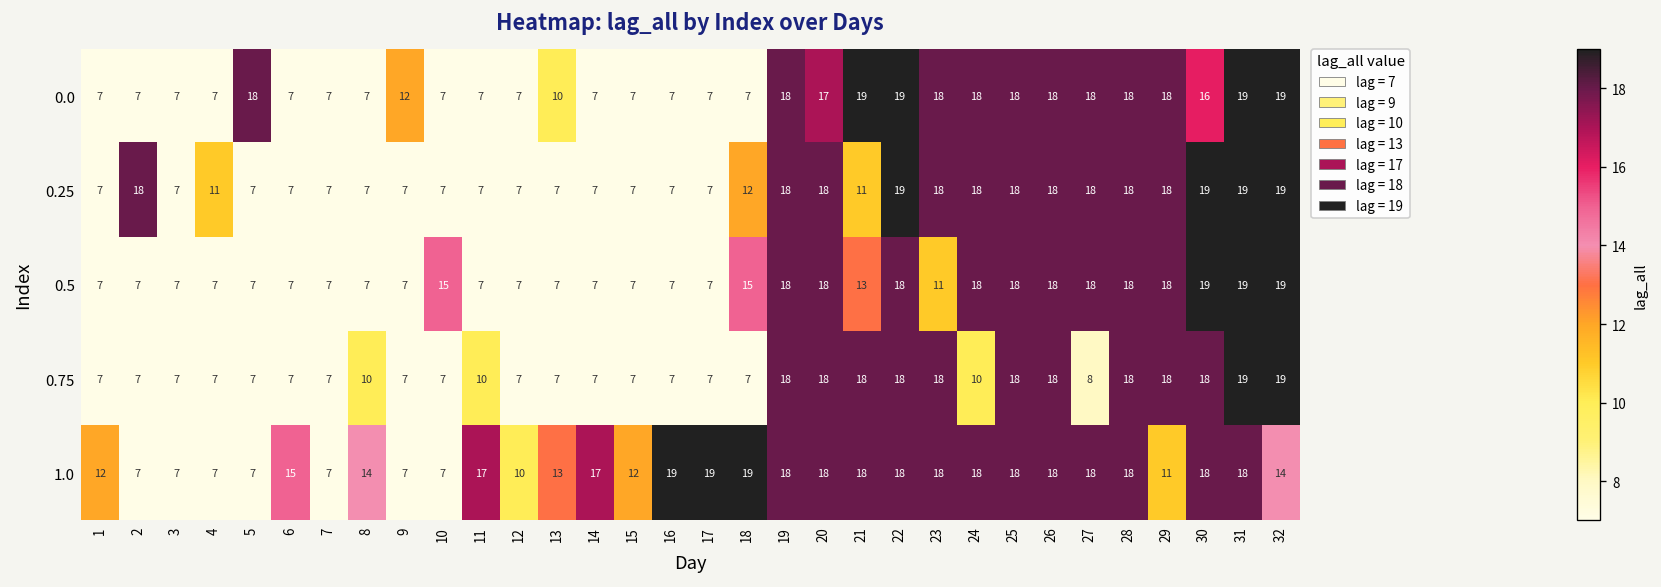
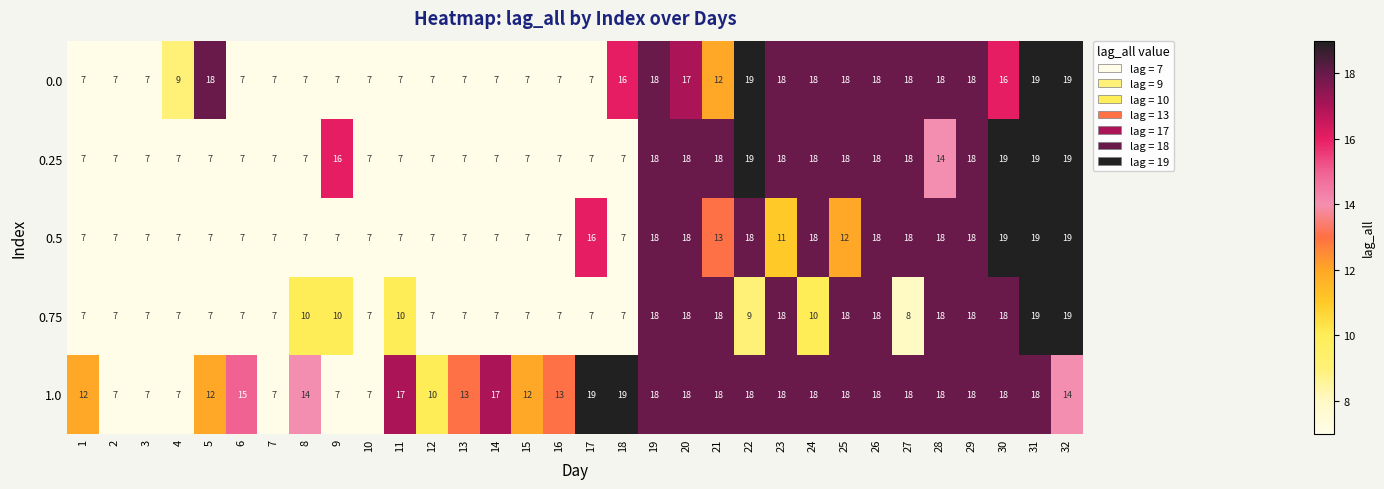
  {
    "0.0": {
      "1": 7,
      "2": 7,
      "3": 7,
-     "4": 7,
+     "4": 9,
      "5": 18,
      "6": 7,
      "7": 7,
      "8": 7,
-     "9": 12,
+     "9": 7,
      "10": 7,
      "11": 7,
      "12": 7,
-     "13": 10,
+     "13": 7,
      "14": 7,
      "15": 7,
      "16": 7,
      "17": 7,
-     "18": 7,
+     "18": 16,
      "19": 18,
      "20": 17,
-     "21": 19,
+     "21": 12,
      "22": 19,
      "23": 18,
      "24": 18,
      "25": 18,
      "26": 18,
      "27": 18,
      "28": 18,
      "29": 18,
      "30": 16,
      "31": 19,
      "32": 19
    },
    "0.25": {
      "1": 7,
-     "2": 18,
+     "2": 7,
      "3": 7,
-     "4": 11,
+     "4": 7,
      "5": 7,
      "6": 7,
      "7": 7,
      "8": 7,
-     "9": 7,
+     "9": 16,
      "10": 7,
      "11": 7,
      "12": 7,
      "13": 7,
      "14": 7,
      "15": 7,
      "16": 7,
      "17": 7,
-     "18": 12,
+     "18": 7,
      "19": 18,
      "20": 18,
-     "21": 11,
+     "21": 18,
      "22": 19,
      "23": 18,
      "24": 18,
      "25": 18,
      "26": 18,
      "27": 18,
-     "28": 18,
+     "28": 14,
      "29": 18,
      "30": 19,
      "31": 19,
      "32": 19
    },
    "0.5": {
      "1": 7,
      "2": 7,
      "3": 7,
      "4": 7,
      "5": 7,
      "6": 7,
      "7": 7,
      "8": 7,
      "9": 7,
-     "10": 15,
+     "10": 7,
      "11": 7,
      "12": 7,
      "13": 7,
      "14": 7,
      "15": 7,
      "16": 7,
-     "17": 7,
-     "18": 15,
+     "17": 16,
+     "18": 7,
      "19": 18,
      "20": 18,
      "21": 13,
      "22": 18,
      "23": 11,
      "24": 18,
-     "25": 18,
+     "25": 12,
      "26": 18,
      "27": 18,
      "28": 18,
      "29": 18,
      "30": 19,
      "31": 19,
      "32": 19
    },
    "0.75": {
      "1": 7,
      "2": 7,
      "3": 7,
      "4": 7,
      "5": 7,
      "6": 7,
      "7": 7,
      "8": 10,
-     "9": 7,
+     "9": 10,
      "10": 7,
      "11": 10,
      "12": 7,
      "13": 7,
      "14": 7,
      "15": 7,
      "16": 7,
      "17": 7,
      "18": 7,
      "19": 18,
      "20": 18,
      "21": 18,
-     "22": 18,
+     "22": 9,
      "23": 18,
      "24": 10,
      "25": 18,
      "26": 18,
      "27": 8,
      "28": 18,
      "29": 18,
      "30": 18,
      "31": 19,
      "32": 19
    },
    "1.0": {
      "1": 12,
      "2": 7,
      "3": 7,
      "4": 7,
-     "5": 7,
+     "5": 12,
      "6": 15,
      "7": 7,
      "8": 14,
      "9": 7,
      "10": 7,
      "11": 17,
      "12": 10,
      "13": 13,
      "14": 17,
      "15": 12,
-     "16": 19,
+     "16": 13,
      "17": 19,
      "18": 19,
      "19": 18,
      "20": 18,
      "21": 18,
      "22": 18,
      "23": 18,
      "24": 18,
      "25": 18,
      "26": 18,
      "27": 18,
      "28": 18,
-     "29": 11,
+     "29": 18,
      "30": 18,
      "31": 18,
      "32": 14
    }
  }
